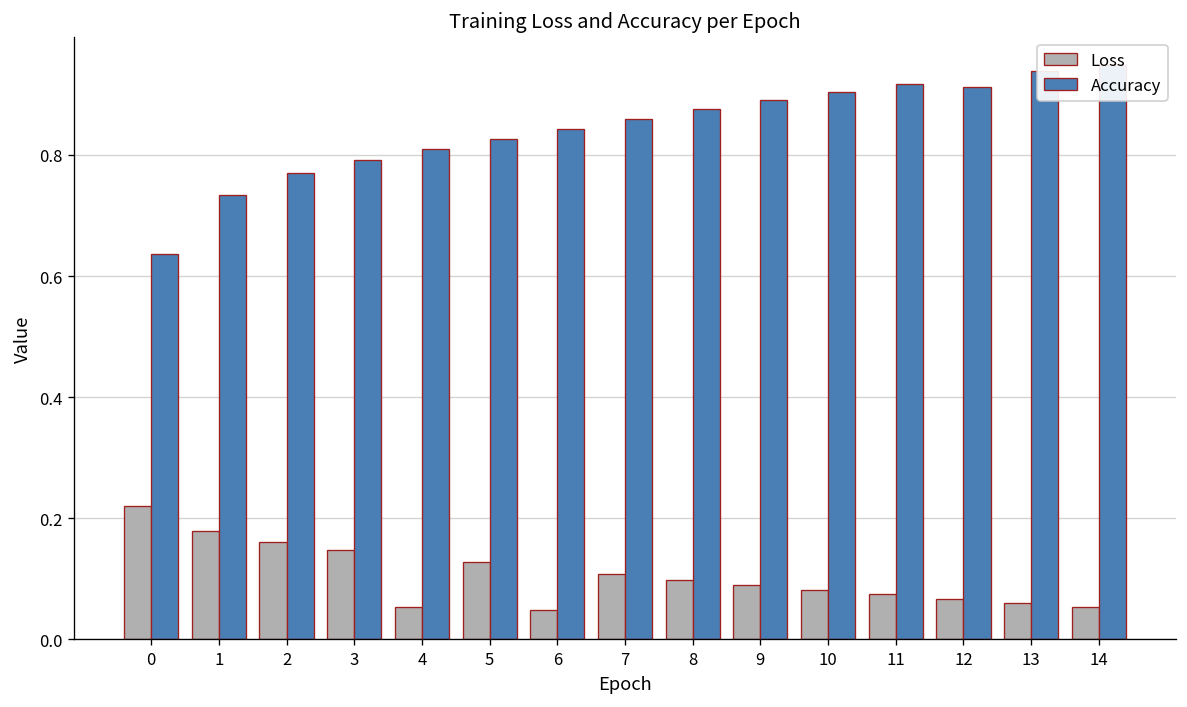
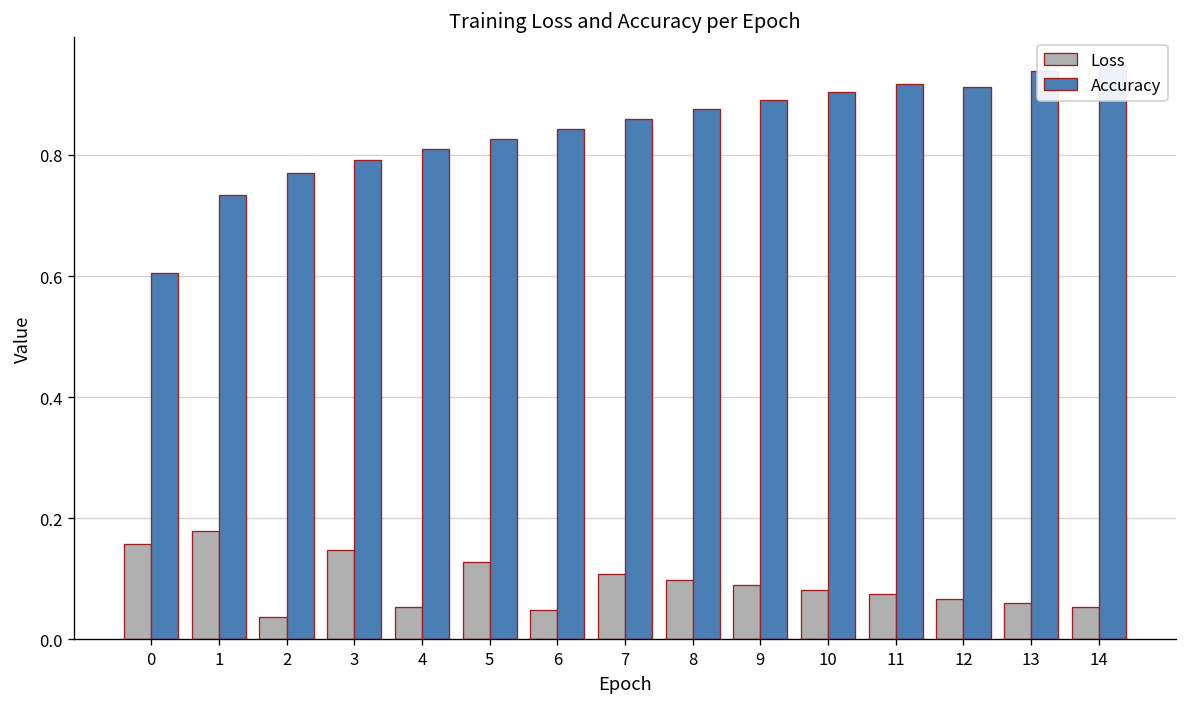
  {
    "Loss": {
-     "0": 0.22,
+     "0": 0.16,
      "1": 0.18,
-     "2": 0.16,
+     "2": 0.04,
      "3": 0.15,
      "4": 0.05,
      "5": 0.13,
      "6": 0.05,
      "7": 0.11,
      "8": 0.10,
      "9": 0.09,
      "10": 0.08,
      "11": 0.07,
      "12": 0.07,
      "13": 0.06,
      "14": 0.05
    },
    "Accuracy": {
-     "0": 0.64,
+     "0": 0.61,
      "1": 0.73,
      "2": 0.77,
      "3": 0.79,
      "4": 0.81,
      "5": 0.83,
      "6": 0.84,
      "7": 0.86,
      "8": 0.88,
      "9": 0.89,
      "10": 0.90,
      "11": 0.92,
      "12": 0.91
    }
  }
